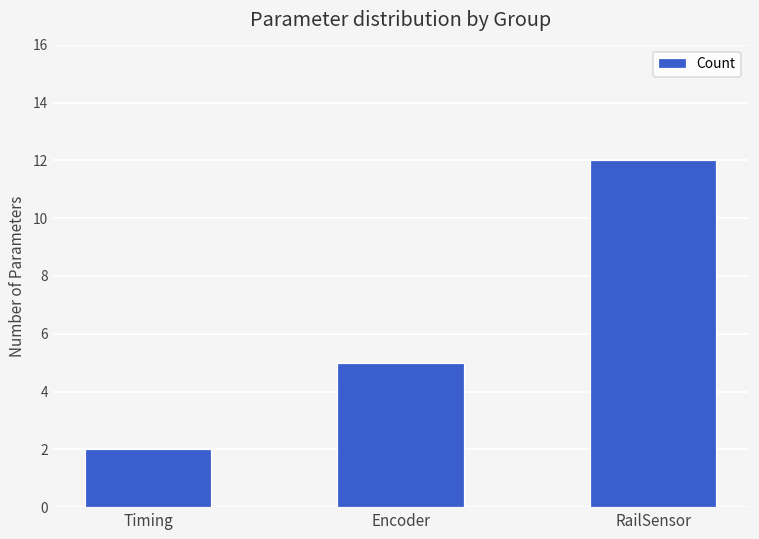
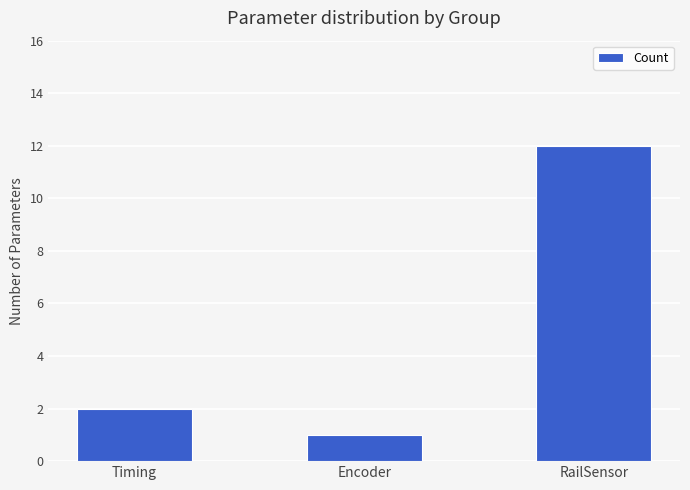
  {
    "Timing": 2,
-   "Encoder": 5,
+   "Encoder": 1,
    "RailSensor": 12
  }
